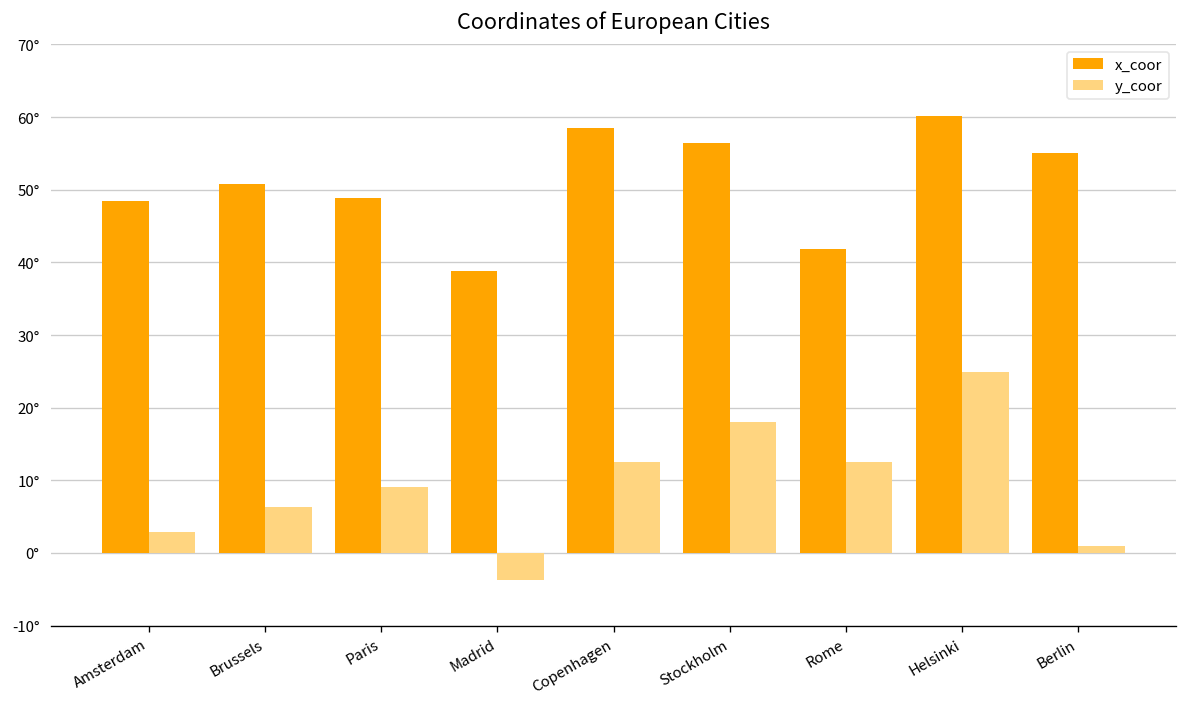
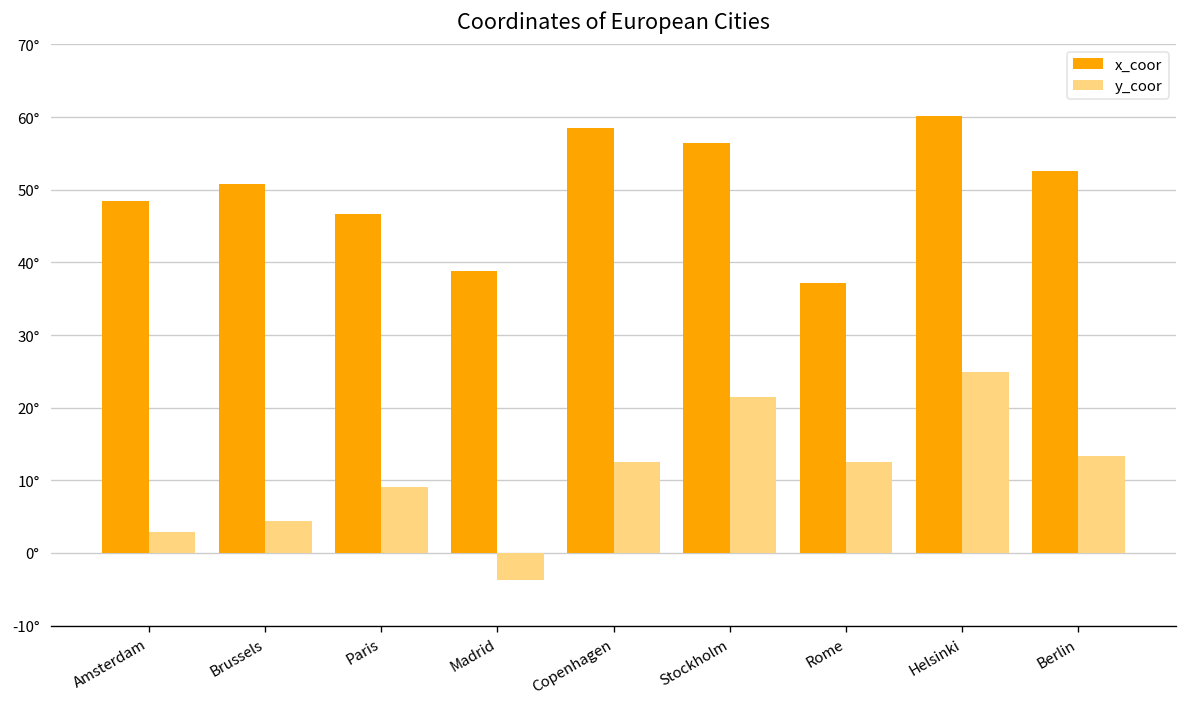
  {
    "x_coor": {
      "Amsterdam": "48°",
      "Brussels": "51°",
-     "Paris": "49°",
+     "Paris": "47°",
      "Madrid": "39°",
      "Copenhagen": "58°",
      "Stockholm": "56°",
-     "Rome": "42°",
+     "Rome": "37°",
      "Helsinki": "60°",
-     "Berlin": "55°"
+     "Berlin": "53°"
    },
    "y_coor": {
      "Amsterdam": "3°",
-     "Brussels": "6°",
+     "Brussels": "4°",
      "Paris": "9°",
      "Madrid": "-4°",
      "Copenhagen": "13°",
-     "Stockholm": "18°",
+     "Stockholm": "21°",
      "Rome": "12°",
      "Helsinki": "25°",
-     "Berlin": "1°"
+     "Berlin": "13°"
    }
  }
